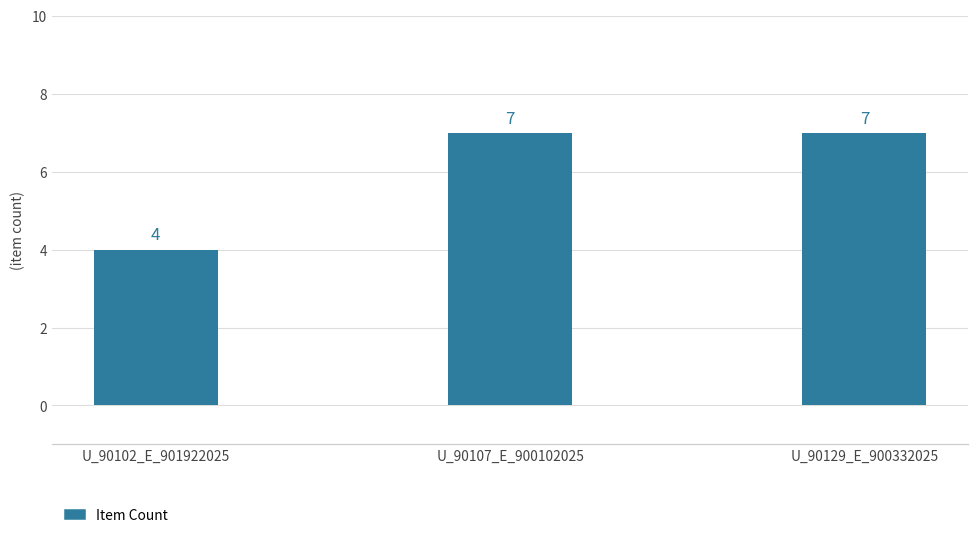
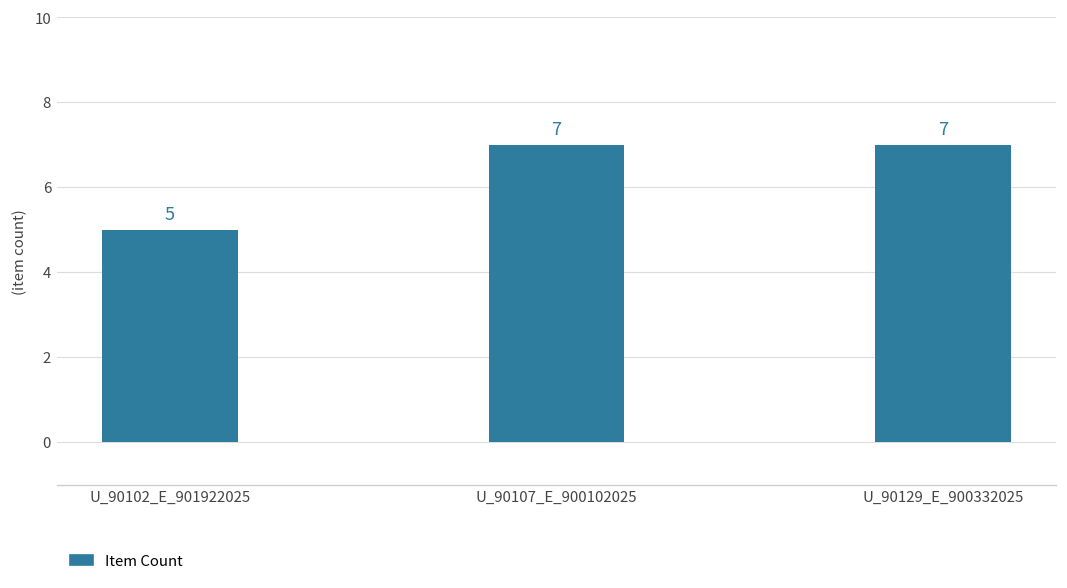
  {
-   "U_90102_E_901922025": 4,
+   "U_90102_E_901922025": 5,
    "U_90107_E_900102025": 7,
    "U_90129_E_900332025": 7
  }
